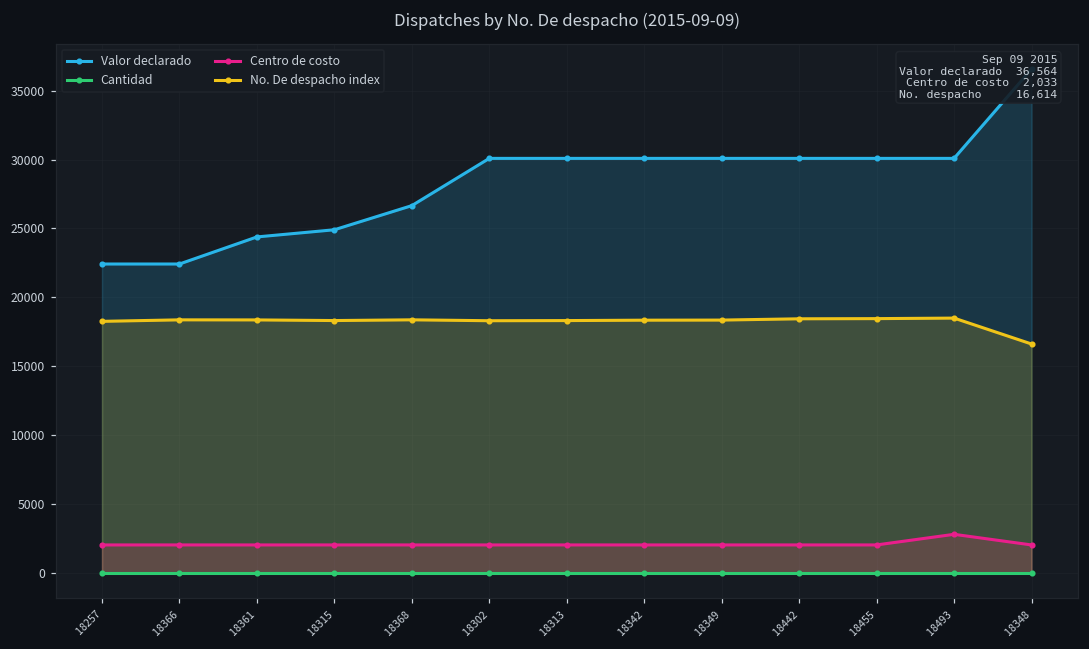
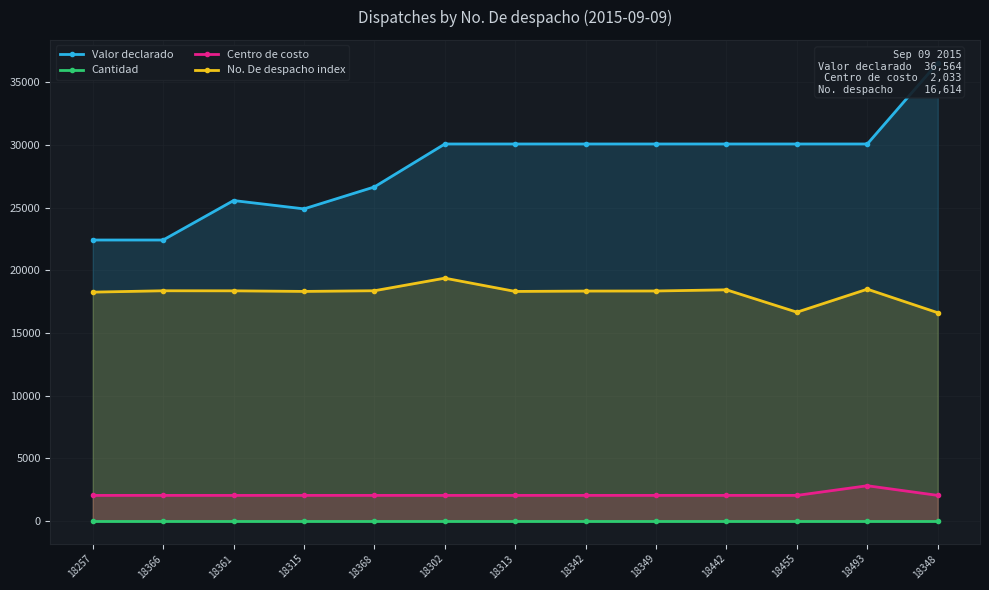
  {
    "Valor declarado": {
      "18257": 22400,
      "18366": 22400,
-     "18361": 24400,
+     "18361": 25600,
      "18315": 24900,
      "18368": 26700,
      "18302": 30100,
      "18313": 30100,
      "18342": 30100,
      "18349": 30100,
      "18442": 30100,
      "18455": 30100,
      "18493": 30100
    },
    "Cantidad": {
      "18257": 0,
      "18366": 0,
      "18361": 0,
      "18315": 0,
      "18368": 0,
      "18302": 0,
      "18313": 0,
      "18342": 0,
      "18349": 0,
      "18442": 0,
      "18455": 0,
      "18493": 0,
      "18348": 0
    },
    "Centro de costo": {
      "18257": 2000,
      "18366": 2000,
      "18361": 2000,
      "18315": 2000,
      "18368": 2000,
      "18302": 2000,
      "18313": 2000,
      "18342": 2000,
      "18349": 2000,
      "18442": 2000,
      "18455": 2000,
      "18493": 2800,
      "18348": 2000
    },
    "No. De despacho index": {
      "18257": 18300,
      "18366": 18400,
      "18361": 18400,
      "18315": 18300,
      "18368": 18400,
-     "18302": 18300,
+     "18302": 19400,
      "18313": 18300,
      "18342": 18300,
      "18349": 18300,
      "18442": 18400,
-     "18455": 18500,
+     "18455": 16700,
      "18493": 18500,
      "18348": 16600
    }
  }
